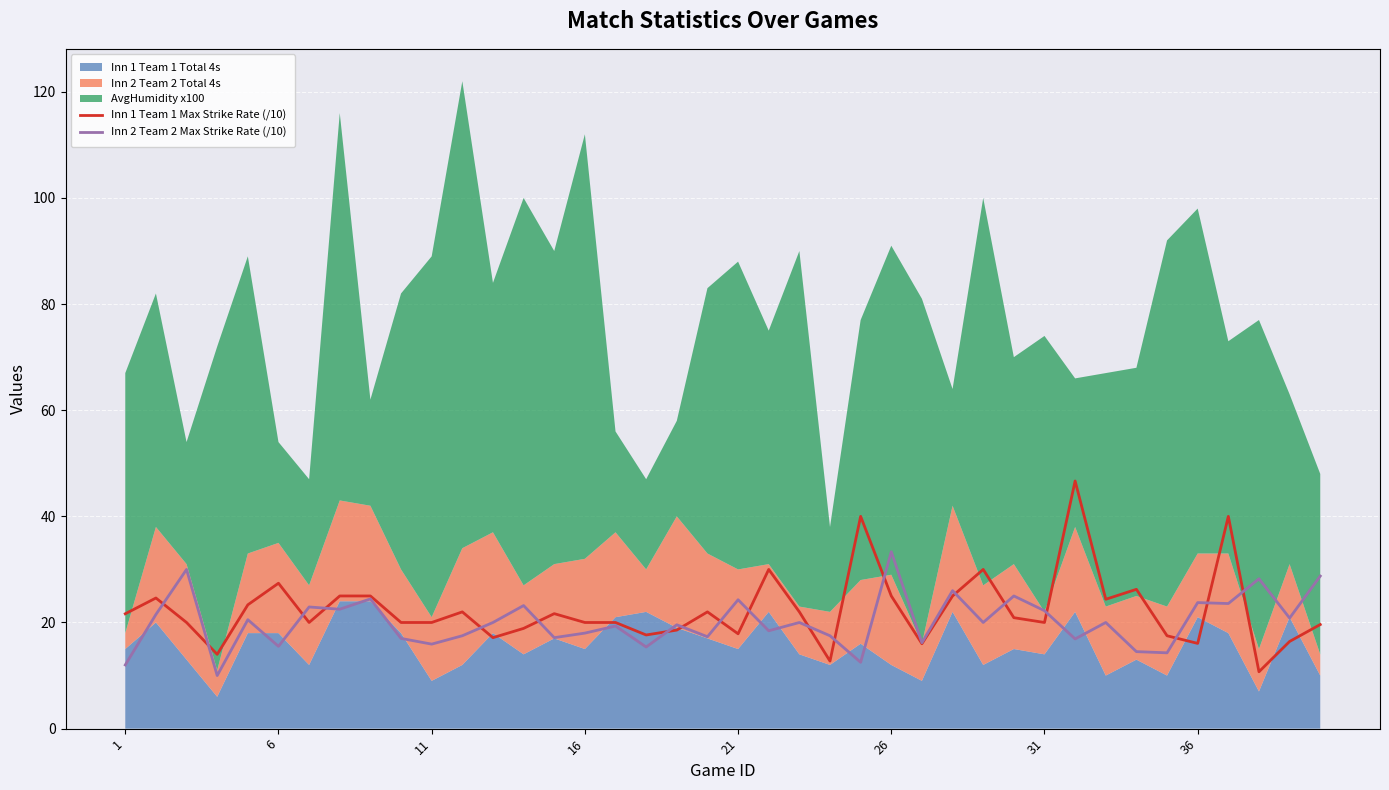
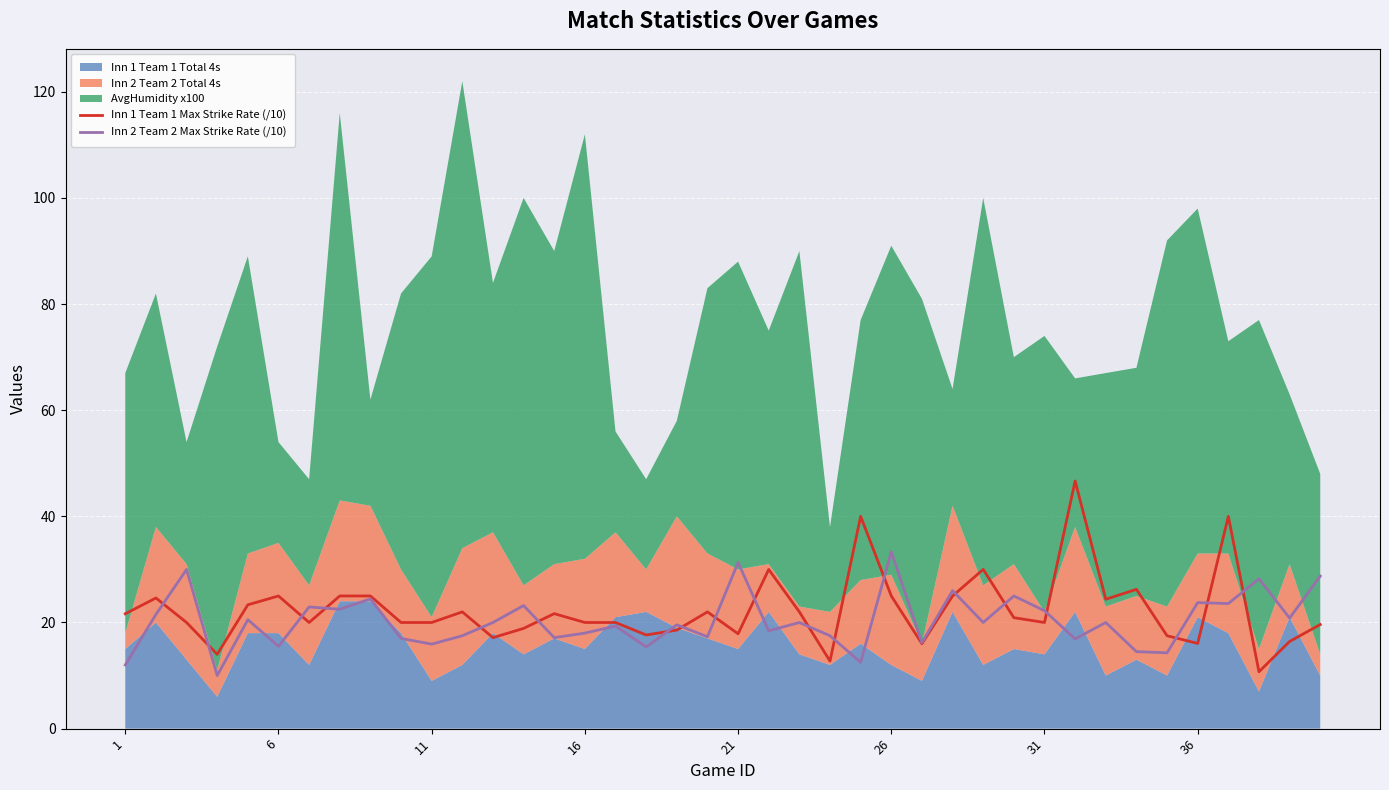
  {
    "Inn 1 Team 1 Max Strike Rate (/10)": {
      "1": 22,
-     "6": 27,
+     "6": 25,
      "11": 20,
      "16": 20,
      "21": 18,
      "26": 25,
      "31": 20,
      "36": 16
    },
    "Inn 1 Team 1 Total 4s": {
      "1": 15,
      "6": 18,
      "11": 9,
      "16": 15,
      "21": 15,
      "26": 12,
      "31": 14,
      "36": 21
    },
    "Inn 2 Team 2 Max Strike Rate (/10)": {
      "1": 12,
      "6": 16,
      "11": 16,
      "16": 18,
-     "21": 24,
+     "21": 31,
      "26": 33,
      "36": 24
    },
    "Inn 2 Team 2 Total 4s": {
      "1": 3,
      "6": 17,
      "11": 12,
      "16": 17,
      "21": 15,
      "26": 17,
      "36": 12
    },
    "AvgHumidity x100": {
      "1": 49,
      "6": 19,
      "11": 68,
      "16": 80,
      "21": 58,
      "26": 62,
      "31": 52,
      "36": 65
    }
  }
